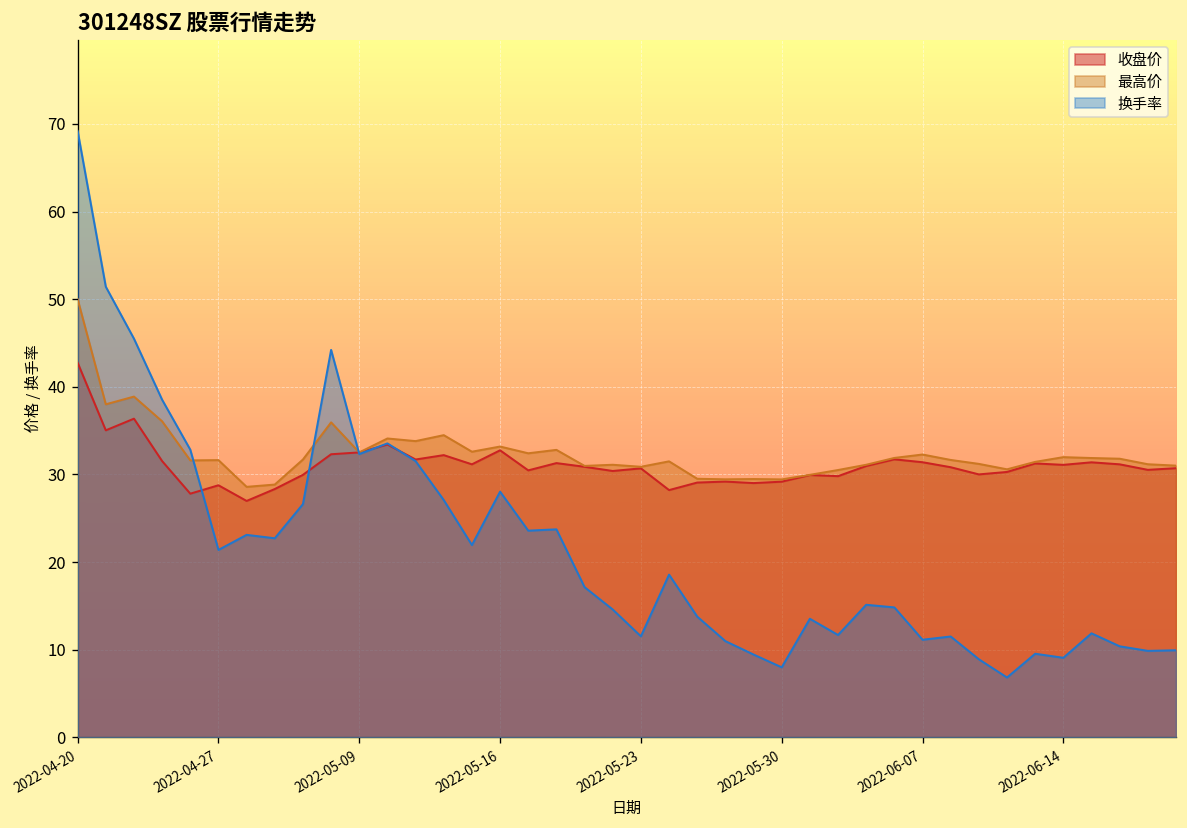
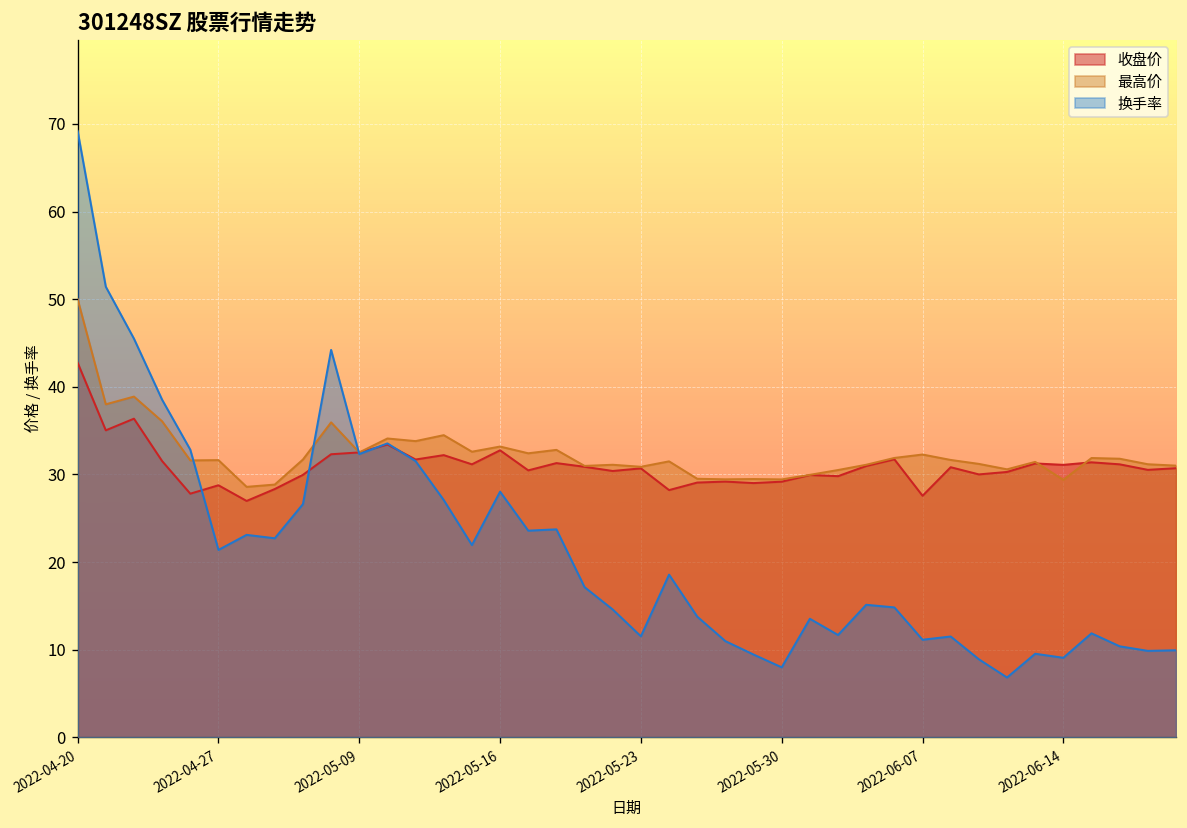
  {
    "收盘价": {
      "2022-04-20": 43,
      "2022-04-27": 29,
      "2022-05-16": 33,
-     "2022-06-07": 31,
+     "2022-06-07": 28,
      "2022-06-14": 31
    },
    "最高价": {
      "2022-04-20": 50,
      "2022-04-27": 32,
      "2022-05-16": 33,
      "2022-06-07": 32,
-     "2022-06-14": 32
+     "2022-06-14": 29
    },
    "换手率": {
      "2022-04-20": 69,
      "2022-04-27": 21,
      "2022-05-16": 28,
      "2022-05-23": 12,
      "2022-05-30": 8,
      "2022-06-07": 11,
      "2022-06-14": 9
    }
  }
